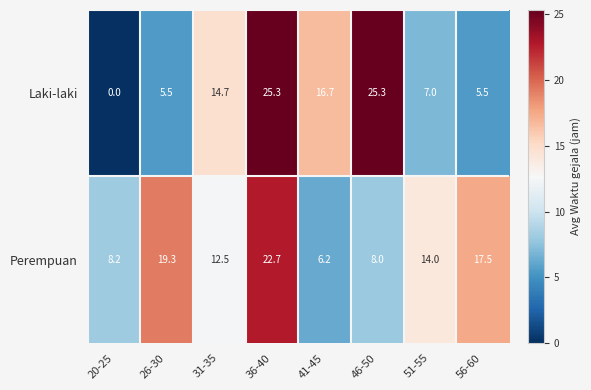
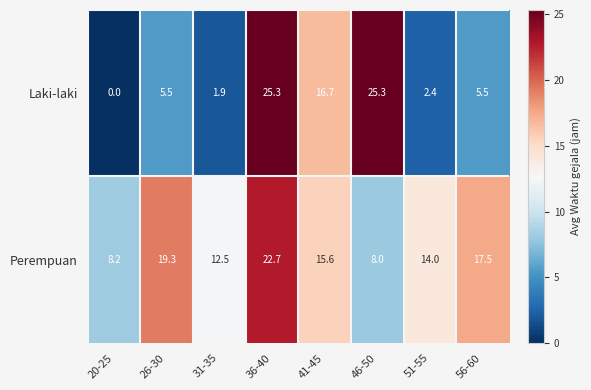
  {
    "Laki-laki": {
      "20-25": 0.0,
      "26-30": 5.5,
-     "31-35": 14.7,
+     "31-35": 1.9,
      "36-40": 25.3,
      "41-45": 16.7,
      "46-50": 25.3,
-     "51-55": 7.0,
+     "51-55": 2.4,
      "56-60": 5.5
    },
    "Perempuan": {
      "20-25": 8.2,
      "26-30": 19.3,
      "31-35": 12.5,
      "36-40": 22.7,
-     "41-45": 6.2,
+     "41-45": 15.6,
      "46-50": 8.0,
      "51-55": 14.0,
      "56-60": 17.5
    }
  }
